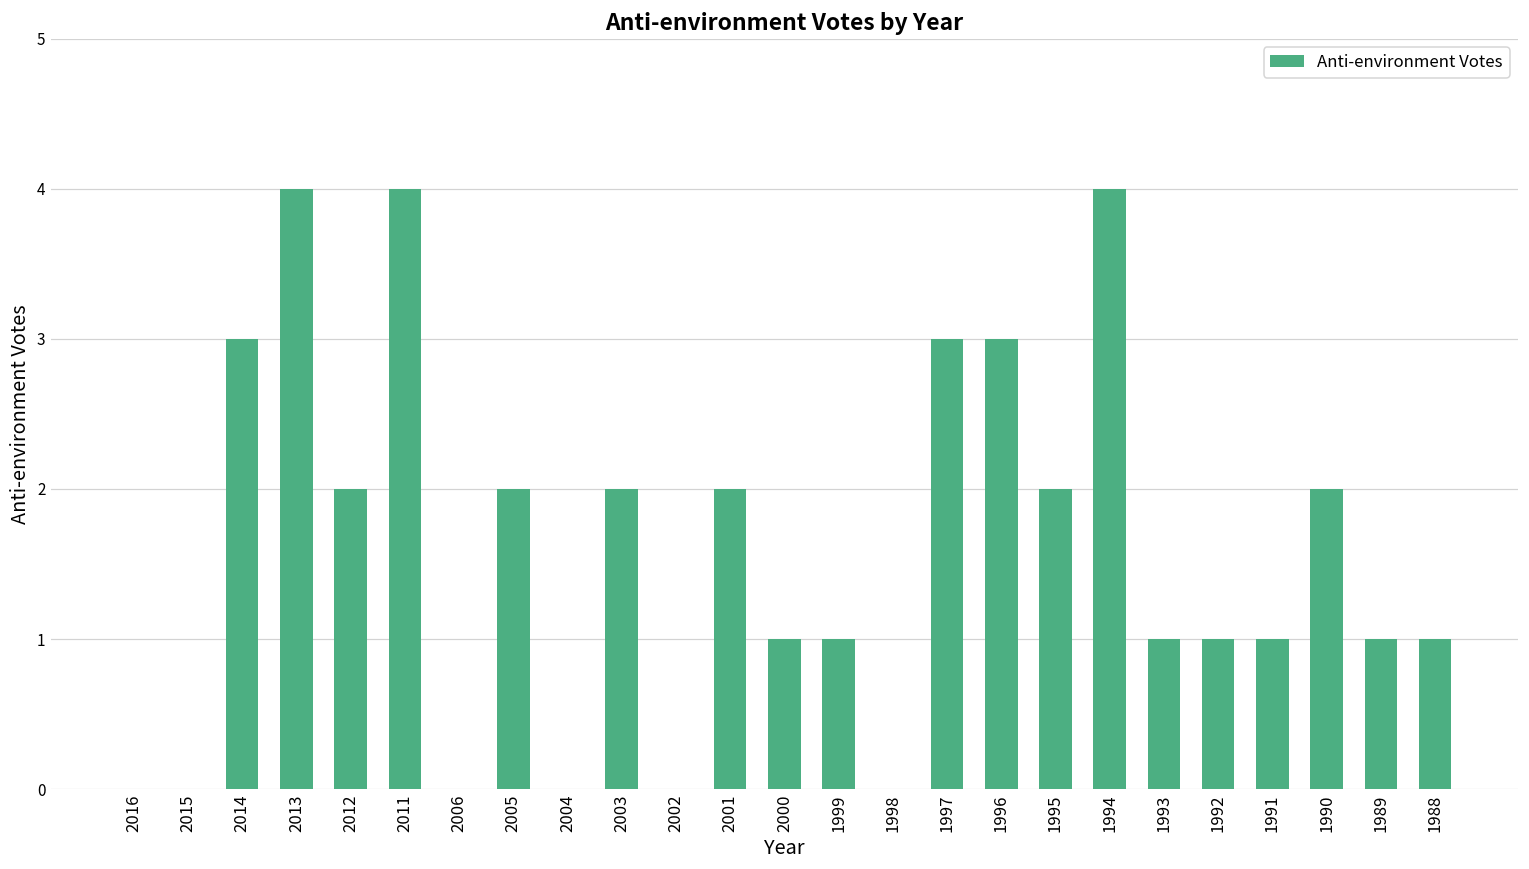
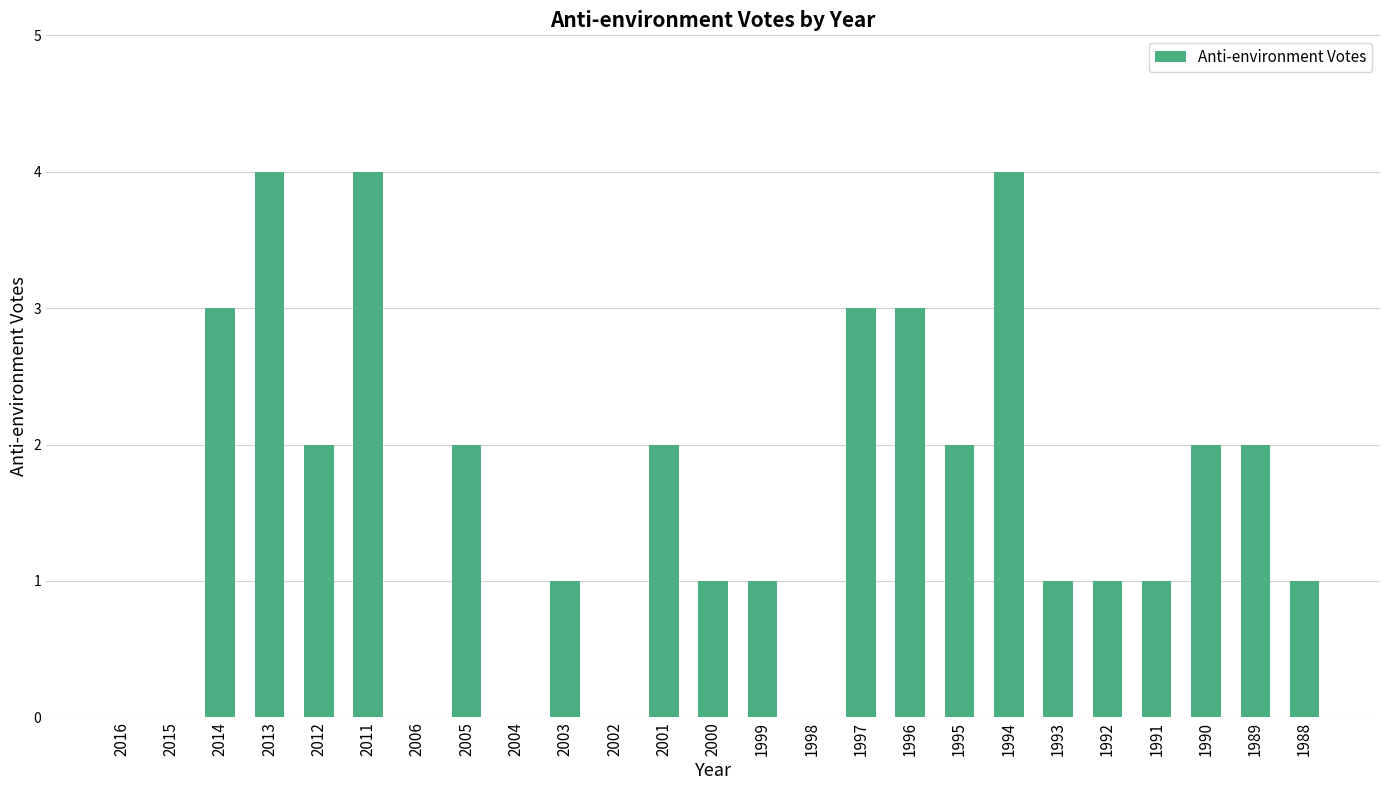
  {
    "2016": 0,
    "2015": 0,
    "2014": 3,
    "2013": 4,
    "2012": 2,
    "2011": 4,
    "2006": 0,
    "2005": 2,
    "2004": 0,
-   "2003": 2,
+   "2003": 1,
    "2002": 0,
    "2001": 2,
    "2000": 1,
    "1999": 1,
    "1998": 0,
    "1997": 3,
    "1996": 3,
    "1995": 2,
    "1994": 4,
    "1993": 1,
    "1992": 1,
    "1991": 1,
    "1990": 2,
-   "1989": 1,
+   "1989": 2,
    "1988": 1
  }
